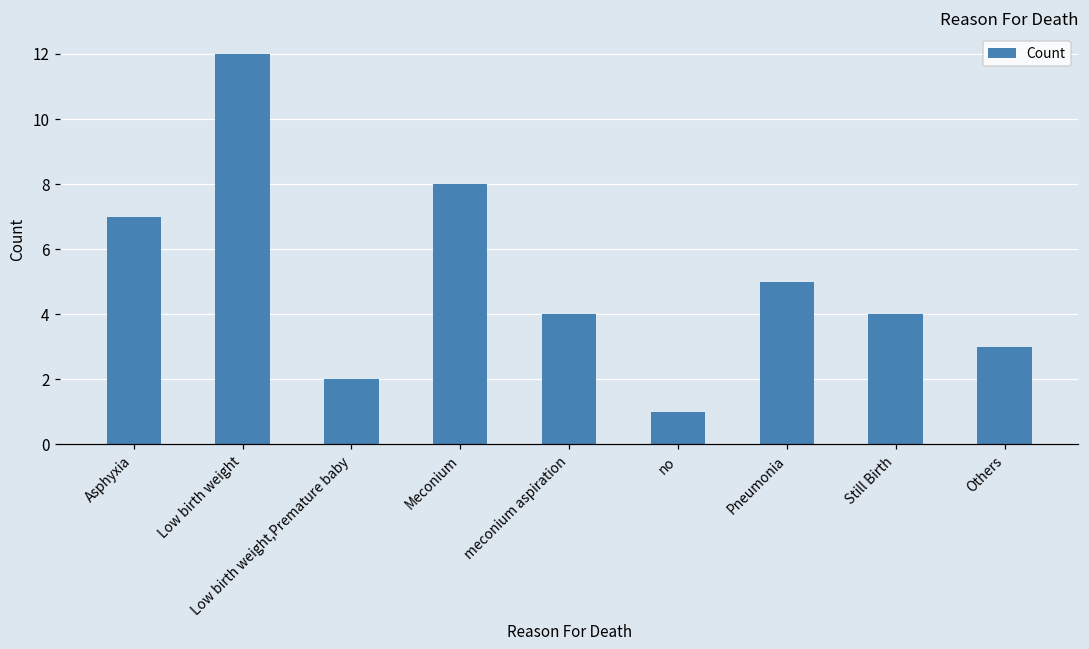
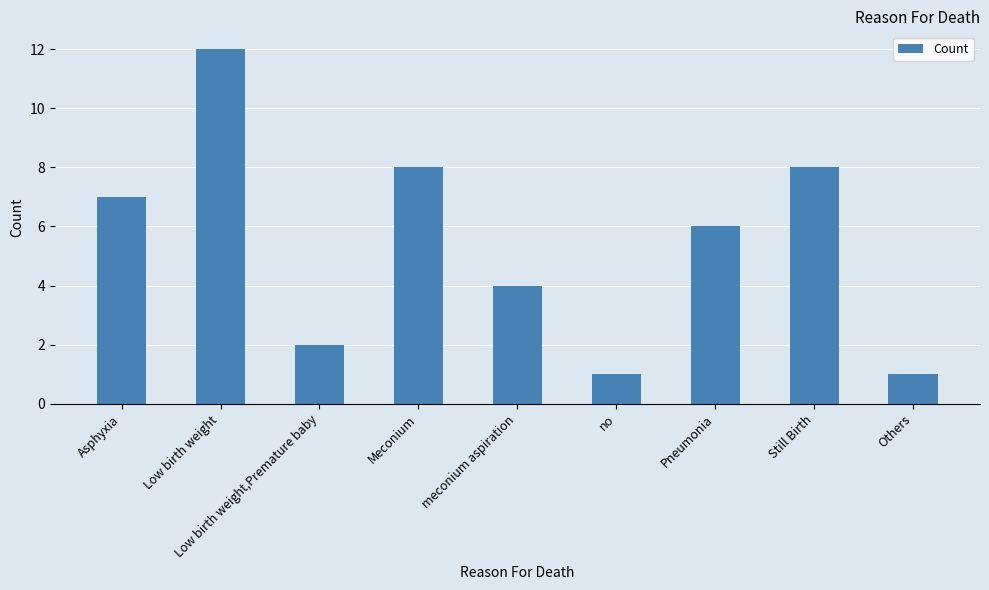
  {
    "Asphyxia": 7,
    "Low birth weight": 12,
    "Low birth weight,Premature baby": 2,
    "Meconium": 8,
    "meconium aspiration": 4,
    "no": 1,
-   "Pneumonia": 5,
-   "Still Birth": 4,
-   "Others": 3
+   "Pneumonia": 6,
+   "Still Birth": 8,
+   "Others": 1
  }
